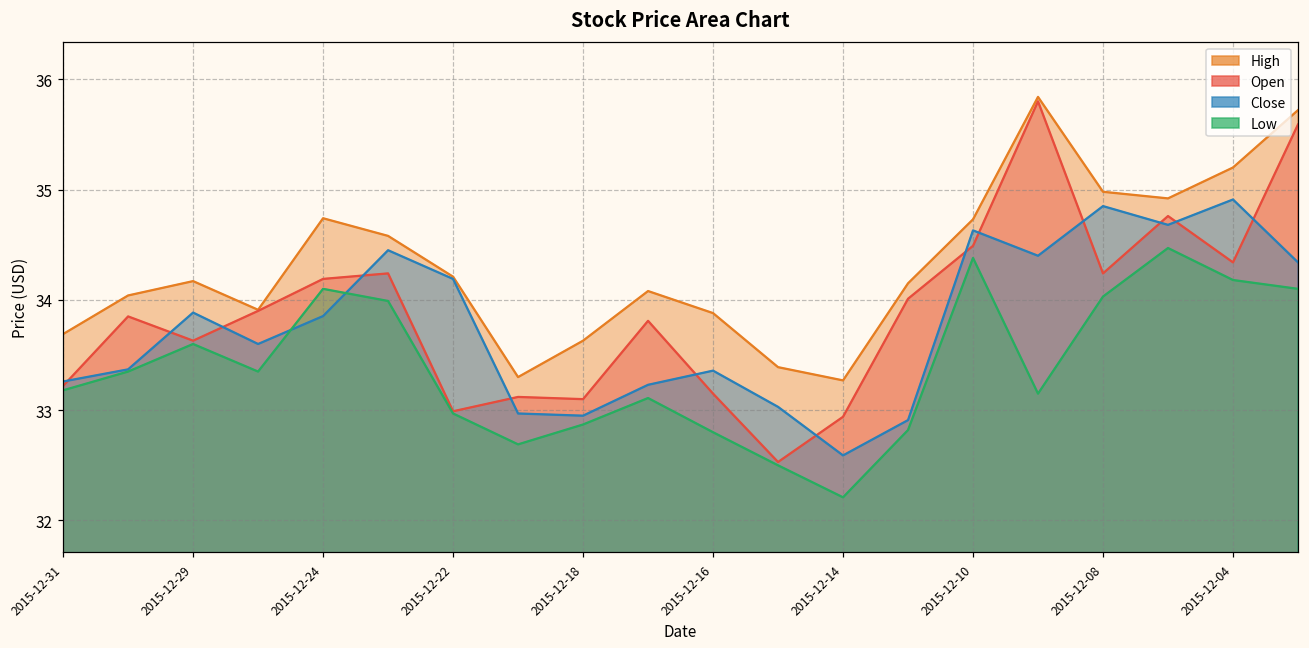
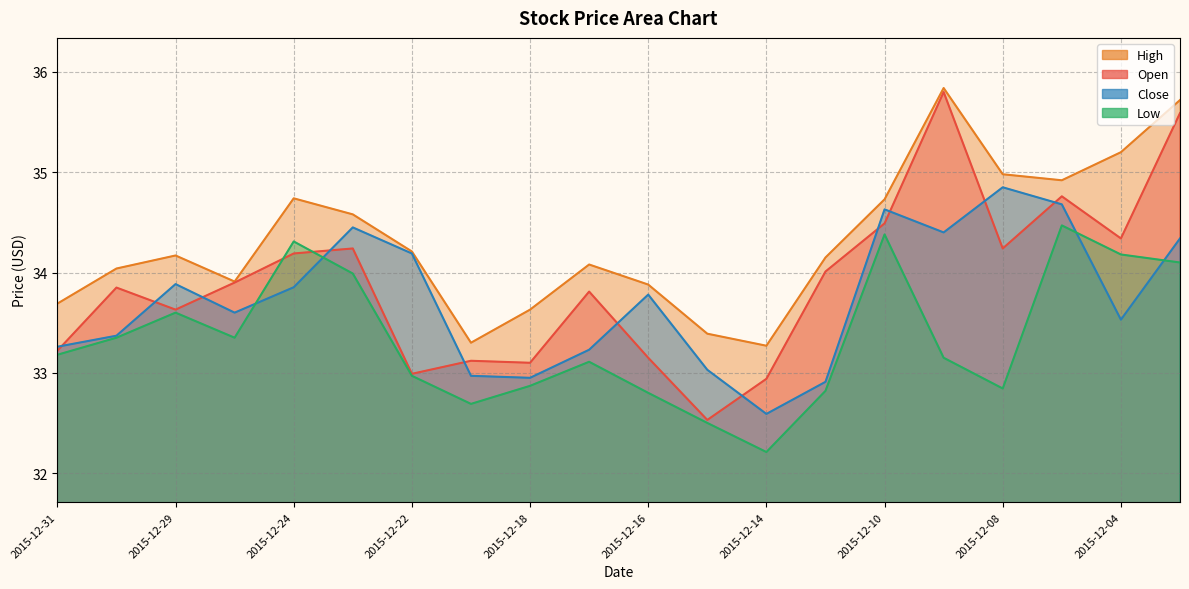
  {
    "Close": {
      "2015-12-31": 33.26,
      "2015-12-29": 33.88,
      "2015-12-24": 33.85,
      "2015-12-18": 32.95,
-     "2015-12-16": 33.36,
+     "2015-12-16": 33.78,
      "2015-12-14": 32.59,
      "2015-12-10": 34.63,
      "2015-12-08": 34.85,
-     "2015-12-04": 34.91
+     "2015-12-04": 33.53
    },
    "Low": {
      "2015-12-31": 33.18,
      "2015-12-29": 33.60,
-     "2015-12-24": 34.10,
+     "2015-12-24": 34.31,
      "2015-12-18": 32.87,
      "2015-12-16": 32.80,
      "2015-12-14": 32.21,
      "2015-12-10": 34.38,
-     "2015-12-08": 34.03,
+     "2015-12-08": 32.84,
      "2015-12-04": 34.18
    }
  }
